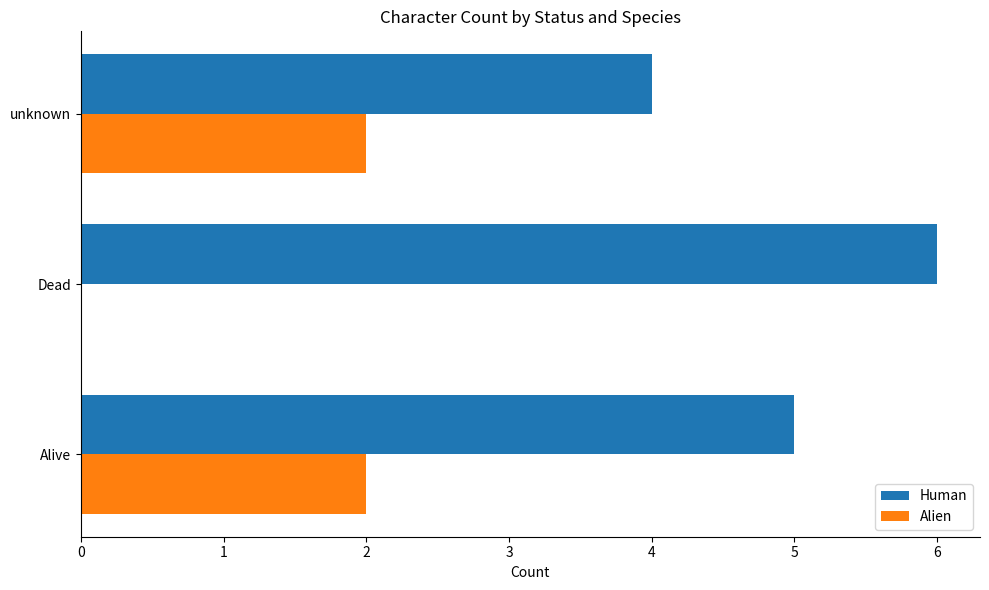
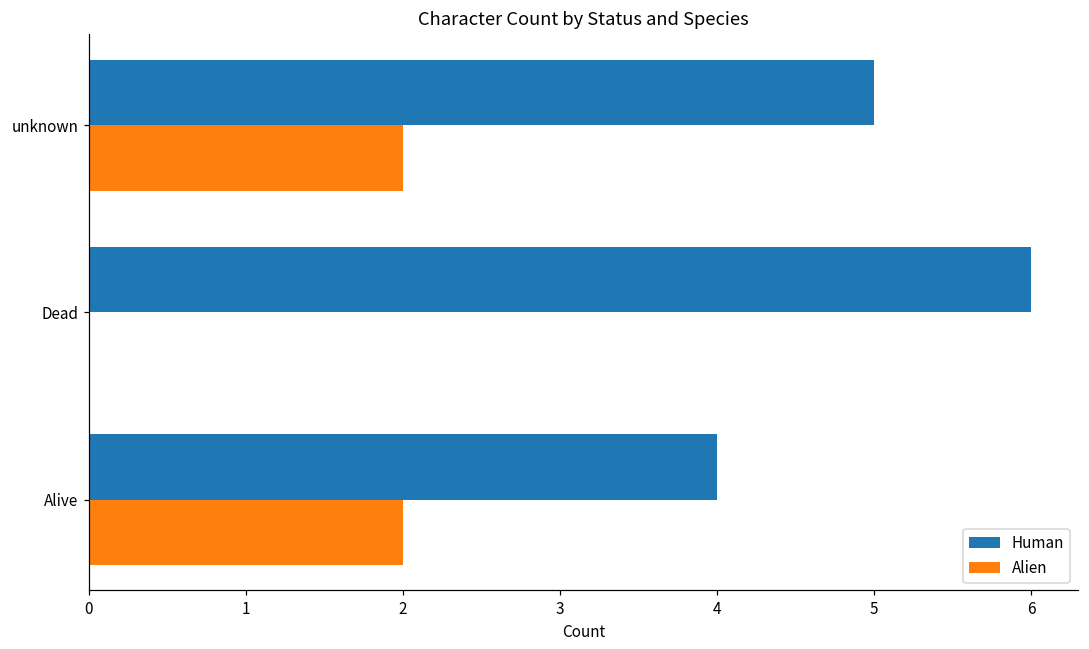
  {
    "Human": {
-     "unknown": 4,
+     "unknown": 5,
      "Dead": 6,
-     "Alive": 5
+     "Alive": 4
    },
    "Alien": {
      "unknown": 2,
      "Dead": 0,
      "Alive": 2
    }
  }
